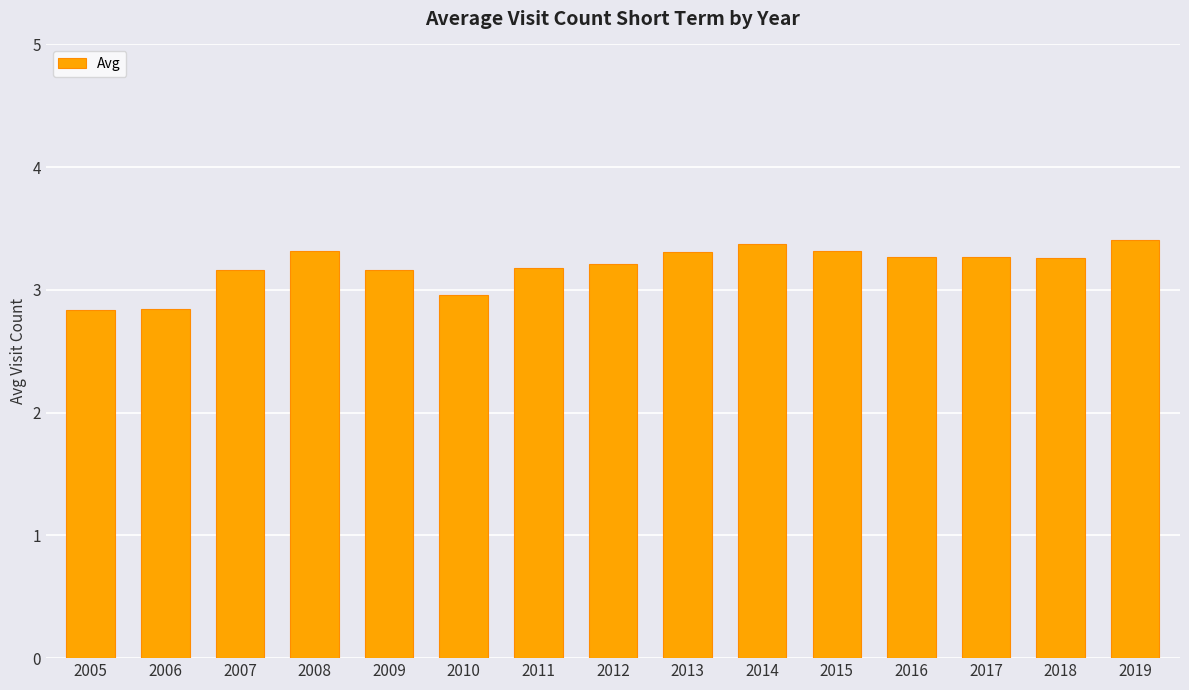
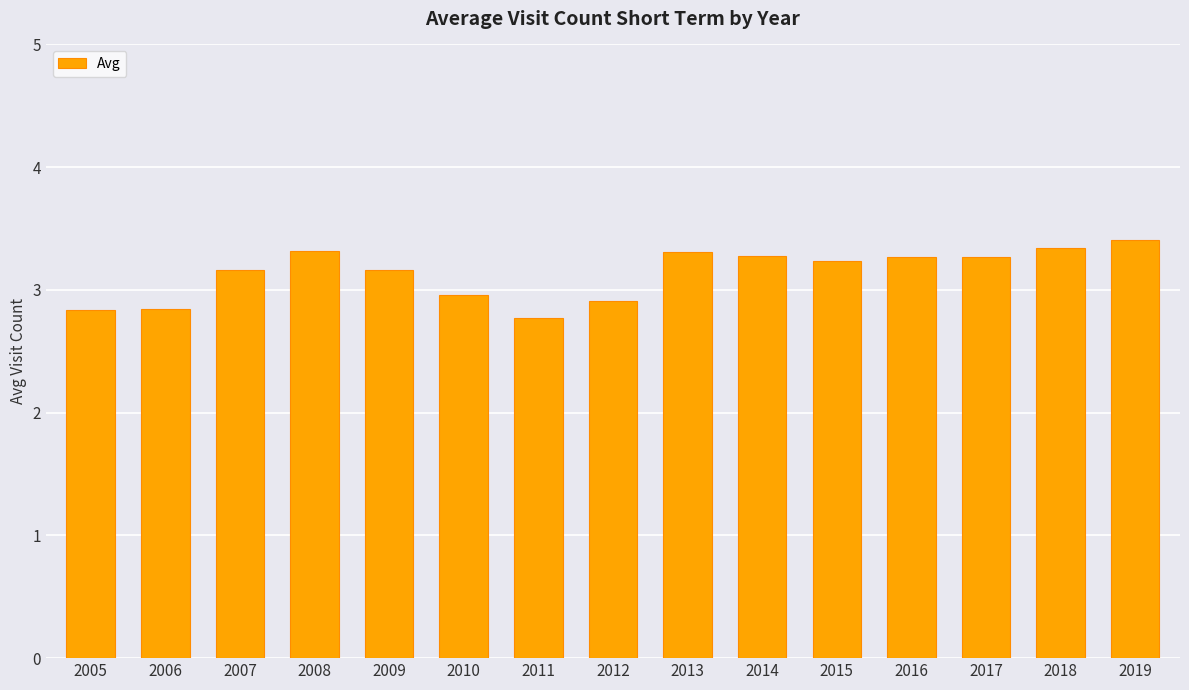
  {
    "2005": 2.83,
    "2006": 2.84,
    "2007": 3.16,
    "2008": 3.31,
    "2009": 3.16,
    "2010": 2.96,
-   "2011": 3.18,
-   "2012": 3.21,
+   "2011": 2.77,
+   "2012": 2.91,
    "2013": 3.31,
-   "2014": 3.37,
-   "2015": 3.32,
+   "2014": 3.28,
+   "2015": 3.24,
    "2016": 3.27,
    "2017": 3.27,
-   "2018": 3.26,
+   "2018": 3.34,
    "2019": 3.41
  }
